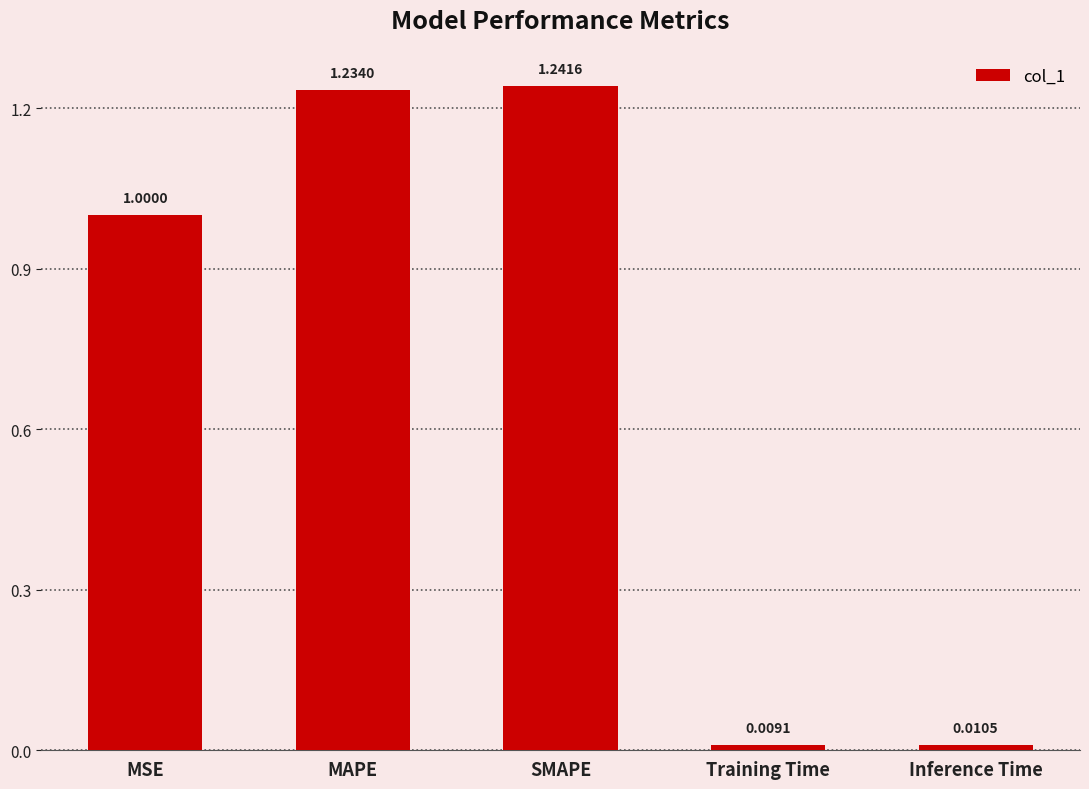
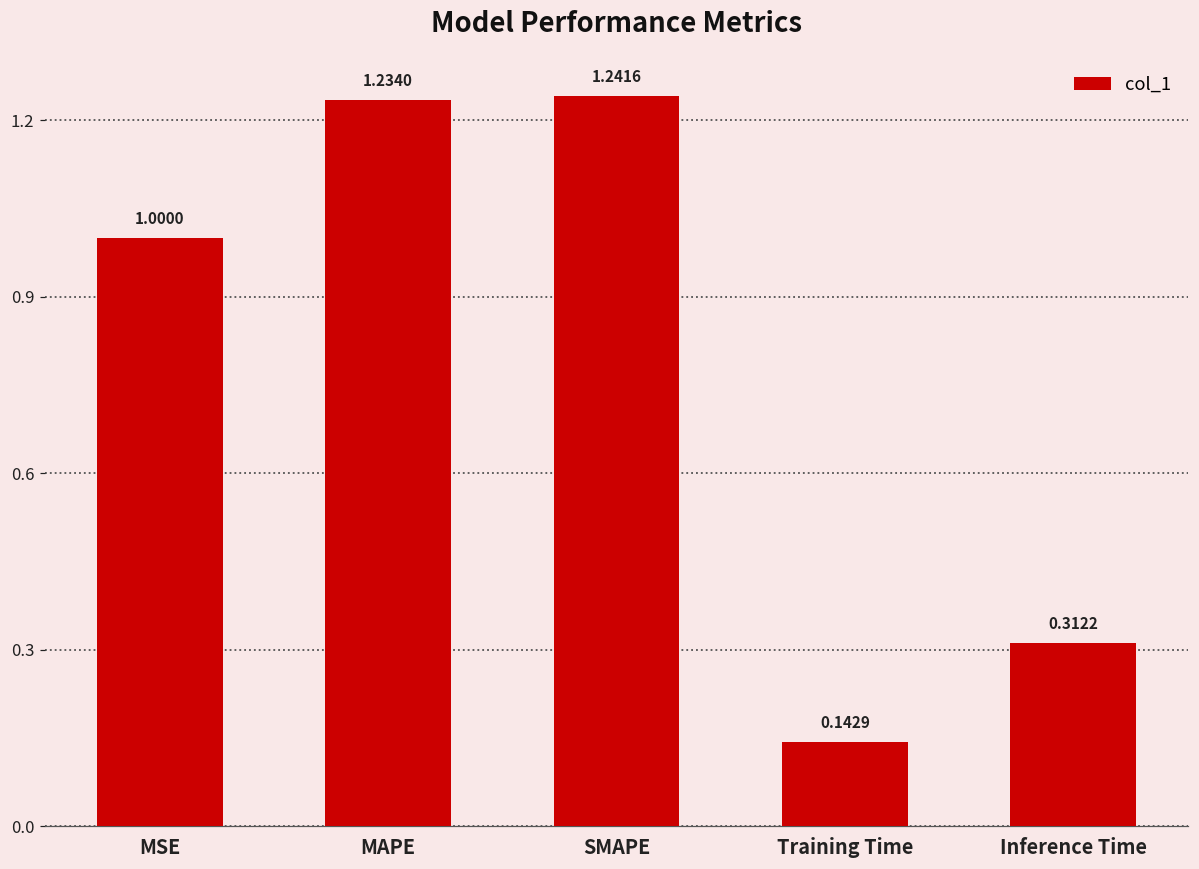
  {
    "MSE": 1.0000,
    "MAPE": 1.2340,
    "SMAPE": 1.2416,
-   "Training Time": 0.0091,
-   "Inference Time": 0.0105
+   "Training Time": 0.1429,
+   "Inference Time": 0.3122
  }
